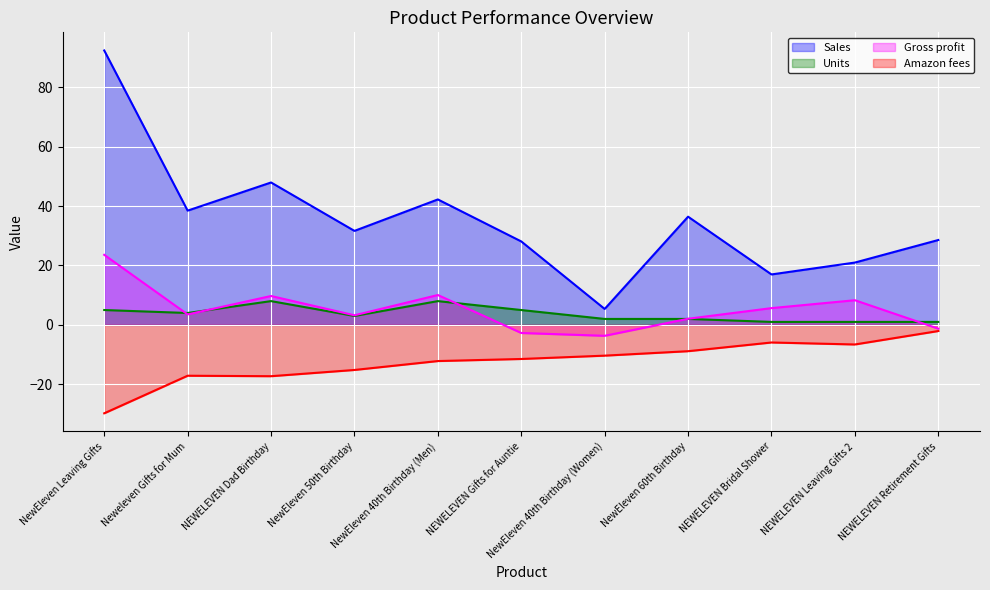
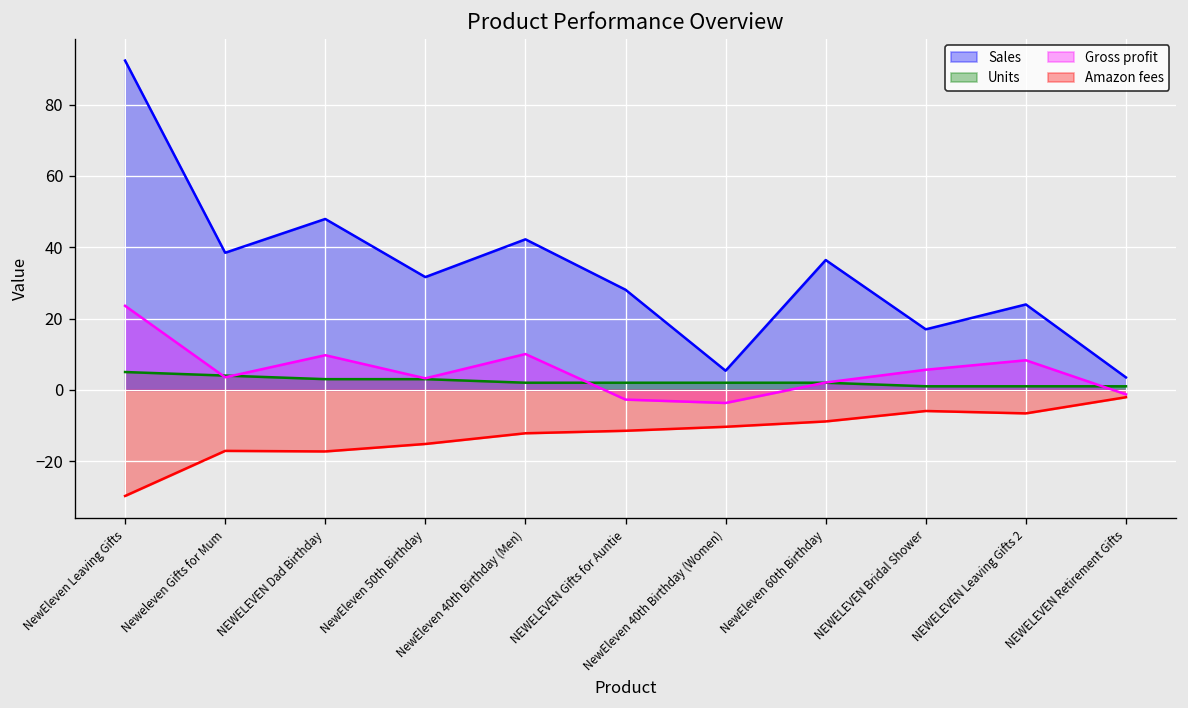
  {
    "Sales": {
      "NewEleven Leaving Gifts": 92,
      "Neweleven Gifts for Mum": 38,
      "NEWELEVEN Dad Birthday": 48,
      "NewEleven 50th Birthday": 32,
      "NewEleven 40th Birthday (Men)": 42,
      "NEWELEVEN Gifts for Auntie": 28,
      "NewEleven 40th Birthday (Women)": 5,
      "NewEleven 60th Birthday": 36,
      "NEWELEVEN Bridal Shower": 17,
-     "NEWELEVEN Leaving Gifts 2": 21,
-     "NEWELEVEN Retirement Gifts": 29
+     "NEWELEVEN Leaving Gifts 2": 24,
+     "NEWELEVEN Retirement Gifts": 3
    },
    "Units": {
      "NewEleven Leaving Gifts": 5,
-     "NEWELEVEN Dad Birthday": 8,
-     "NewEleven 40th Birthday (Men)": 8,
-     "NEWELEVEN Gifts for Auntie": 5,
+     "NEWELEVEN Dad Birthday": 3,
+     "NewEleven 40th Birthday (Men)": 2,
+     "NEWELEVEN Gifts for Auntie": 2,
      "NewEleven 40th Birthday (Women)": 2,
      "NEWELEVEN Bridal Shower": 1,
      "NEWELEVEN Leaving Gifts 2": 1,
      "NEWELEVEN Retirement Gifts": 1
    }
  }
